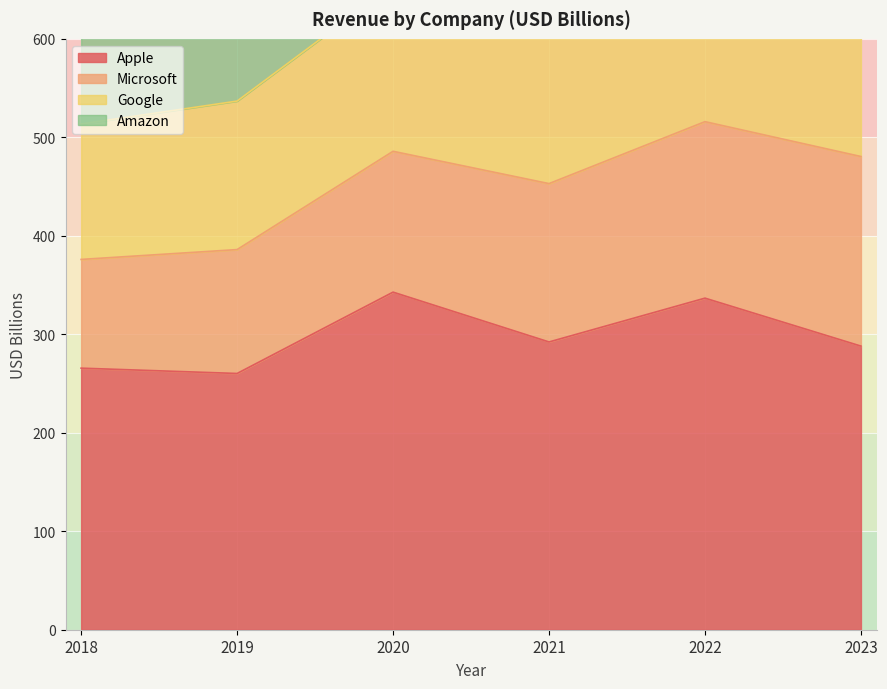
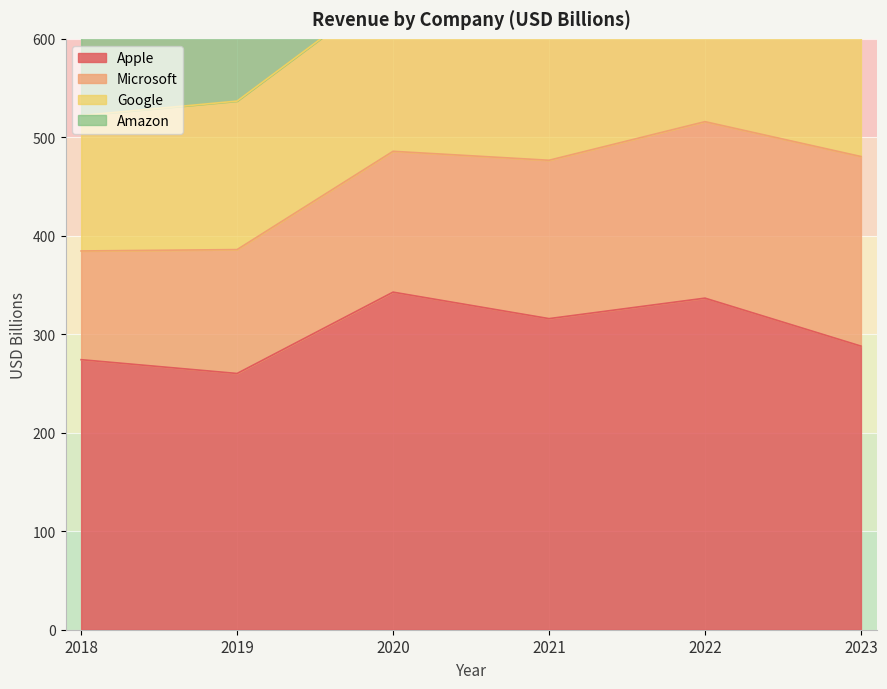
  {
    "Apple": {
-     "2018": 266,
+     "2018": 274,
      "2019": 260,
      "2020": 340,
-     "2021": 290,
+     "2021": 320,
      "2022": 340,
      "2023": 290
    }
  }
